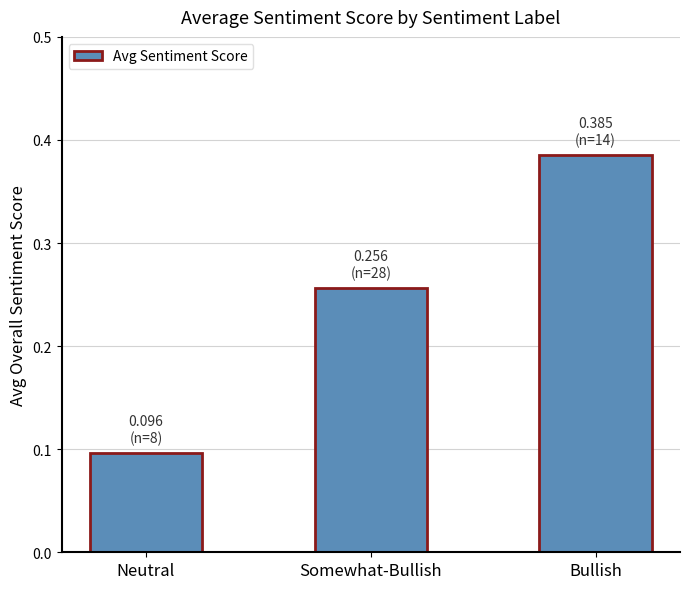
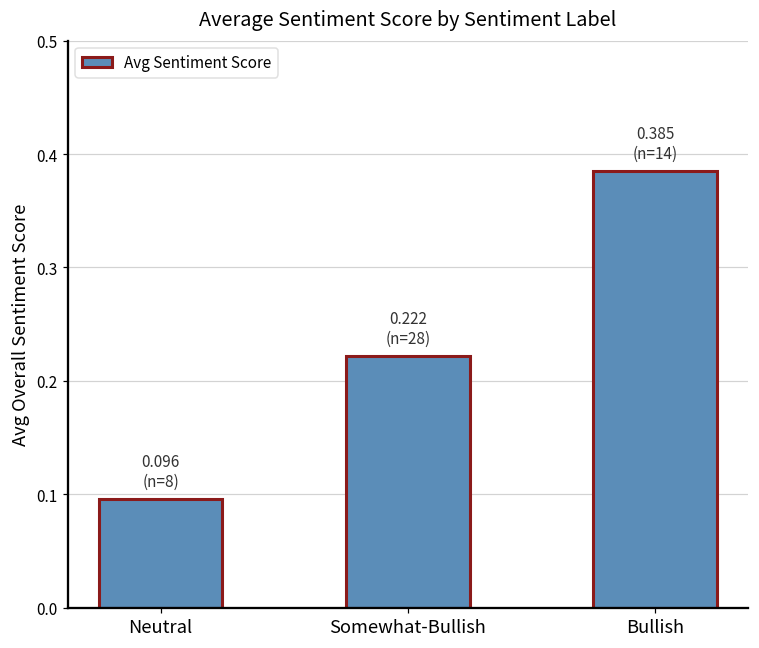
  {
    "Neutral": 0.096,
-   "Somewhat-Bullish": 0.256,
+   "Somewhat-Bullish": 0.222,
    "Bullish": 0.385
  }
